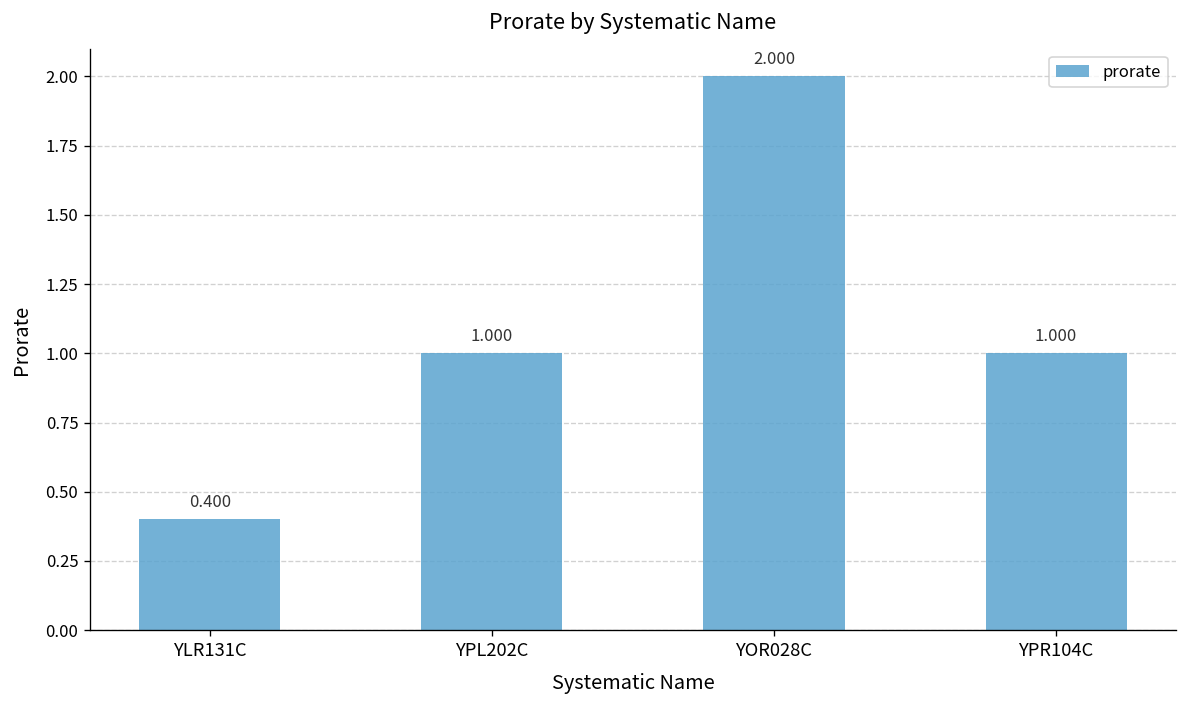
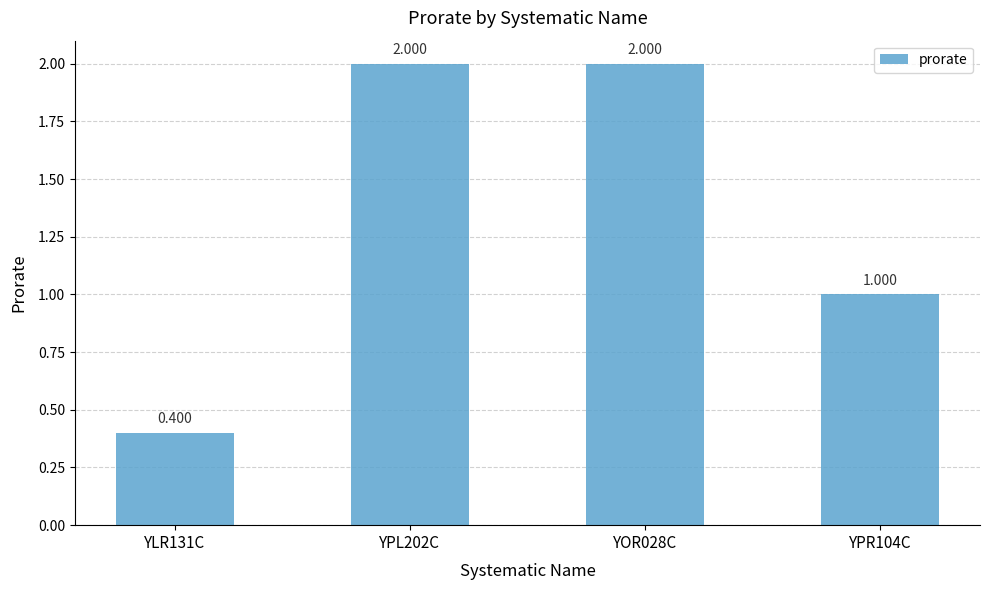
  {
    "YLR131C": 0.400,
-   "YPL202C": 1.000,
+   "YPL202C": 2.000,
    "YOR028C": 2.000,
    "YPR104C": 1.000
  }
